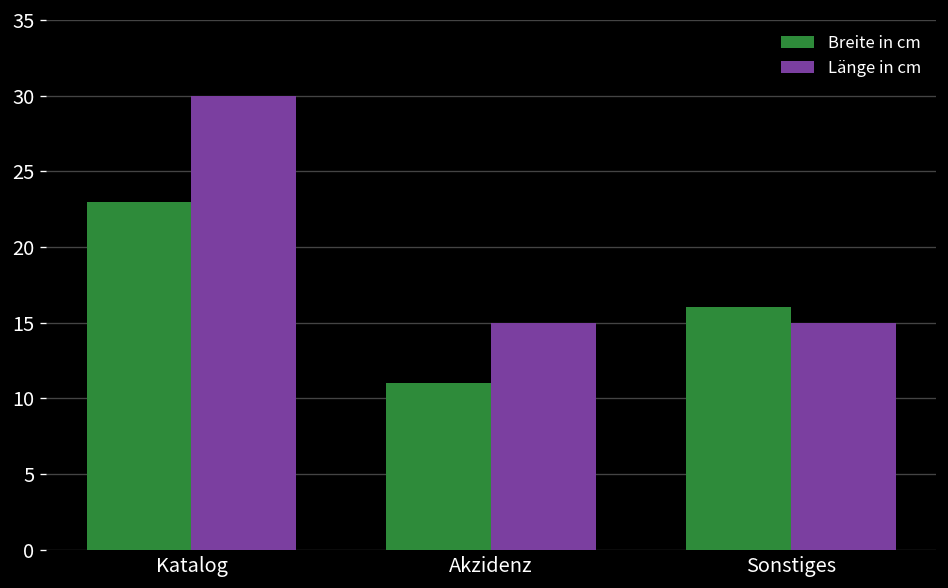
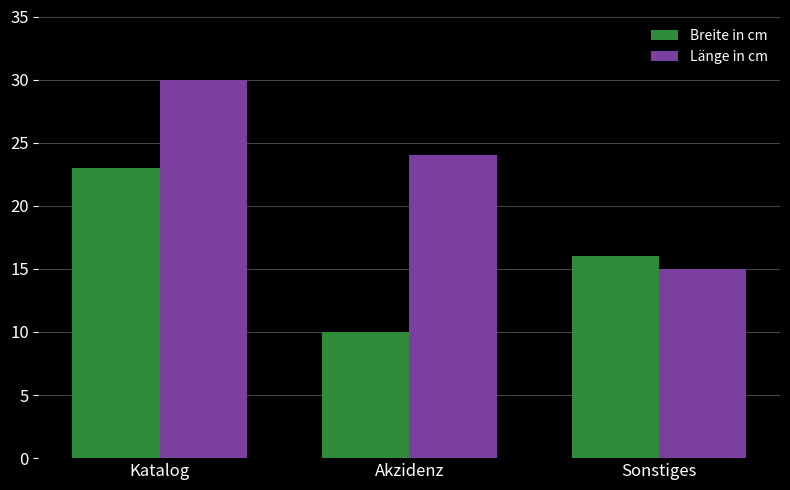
  {
    "Breite in cm": {
      "Katalog": 23,
-     "Akzidenz": 11,
+     "Akzidenz": 10,
      "Sonstiges": 16
    },
    "Länge in cm": {
      "Katalog": 30,
-     "Akzidenz": 15,
+     "Akzidenz": 24,
      "Sonstiges": 15
    }
  }
